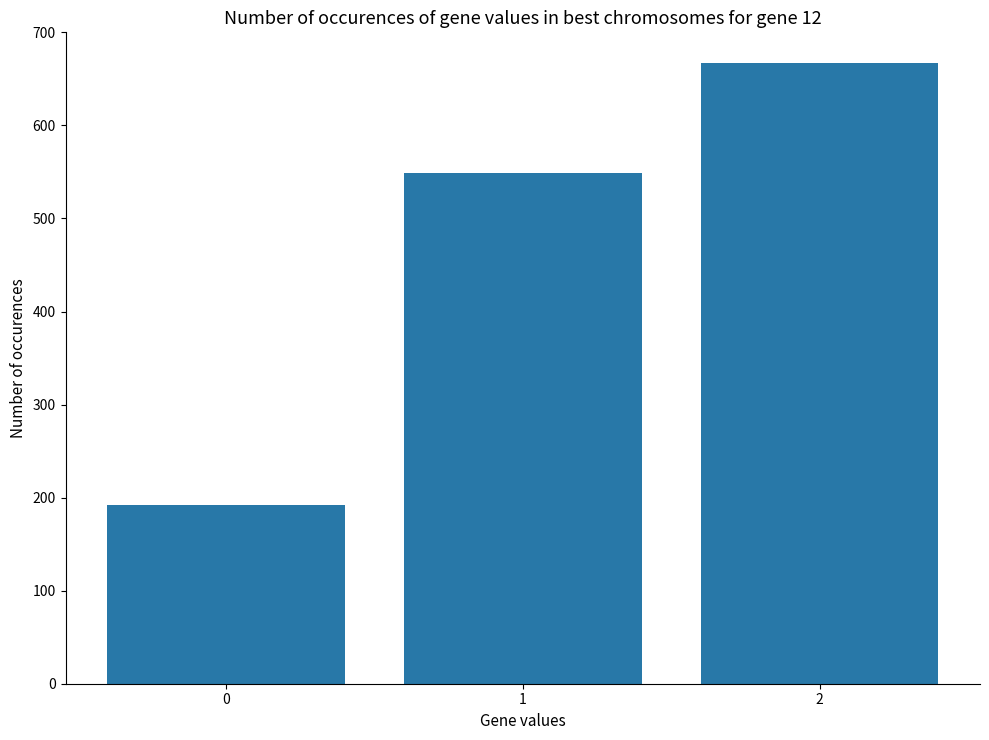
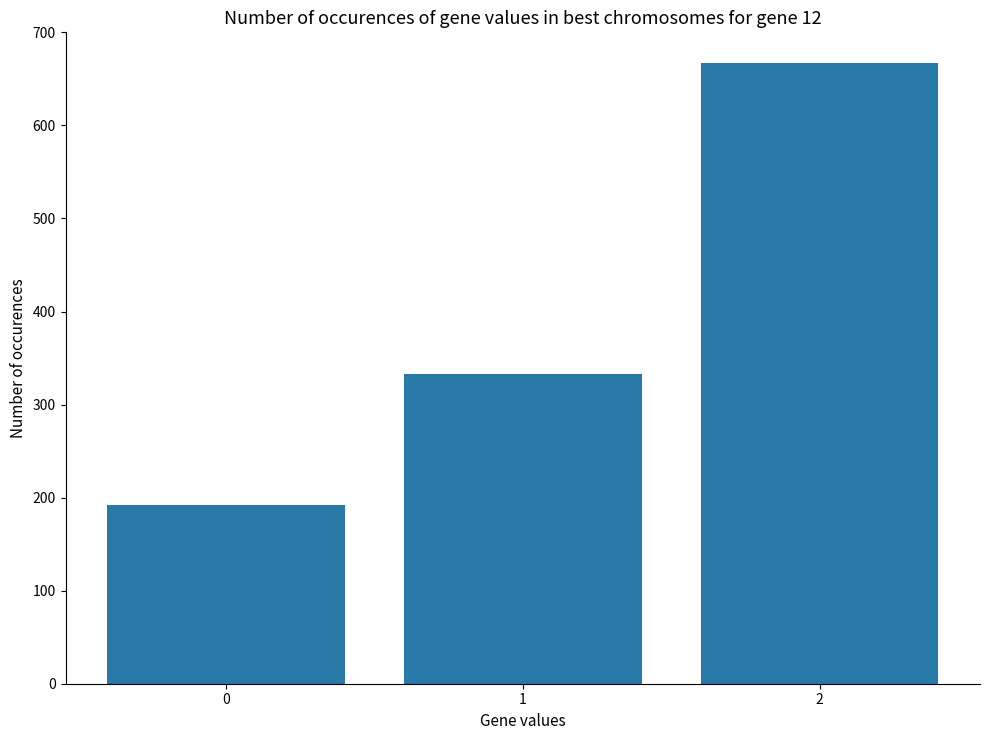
  {
    "0": 190,
-   "1": 550,
+   "1": 330,
    "2": 670
  }
